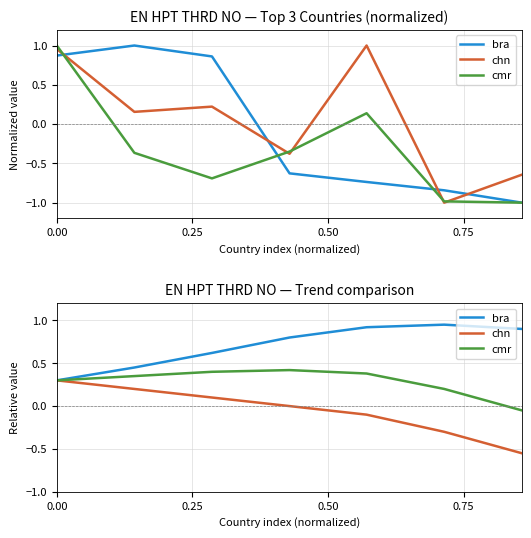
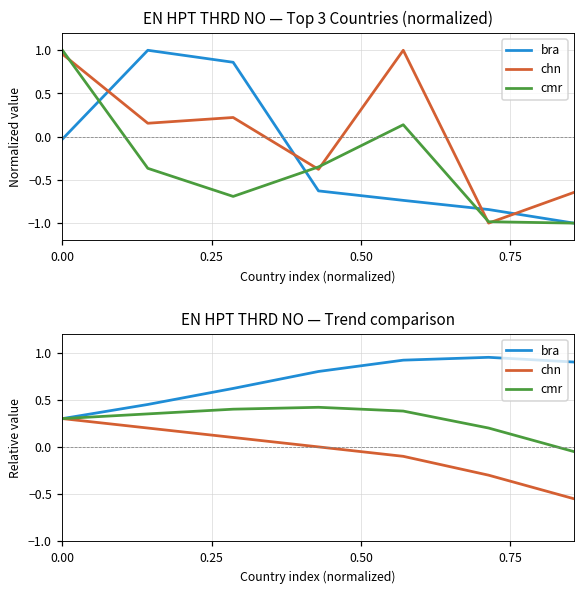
  {
    "EN HPT THRD NO — Top 3 Countries (normalized)": {
      "bra": {
-       "0.00": 0.9
+       "0.00": 0.0
      },
      "chn": {
        "0.00": 1.0
      },
      "cmr": {
        "0.00": 1.0
      }
    }
  }
